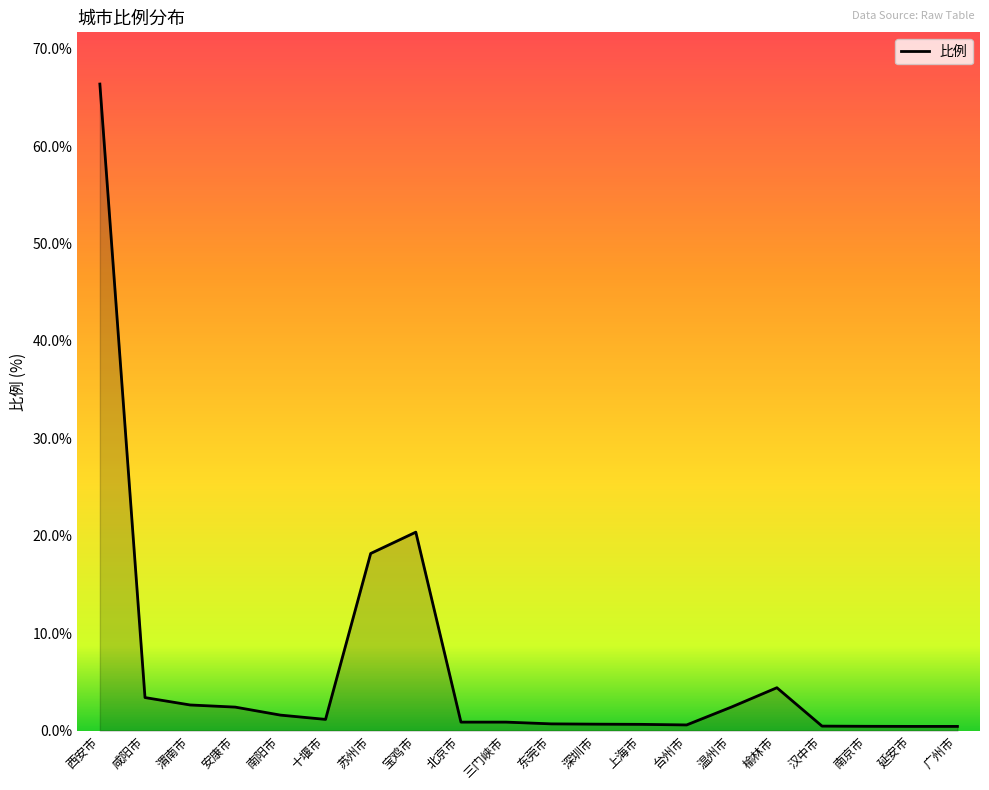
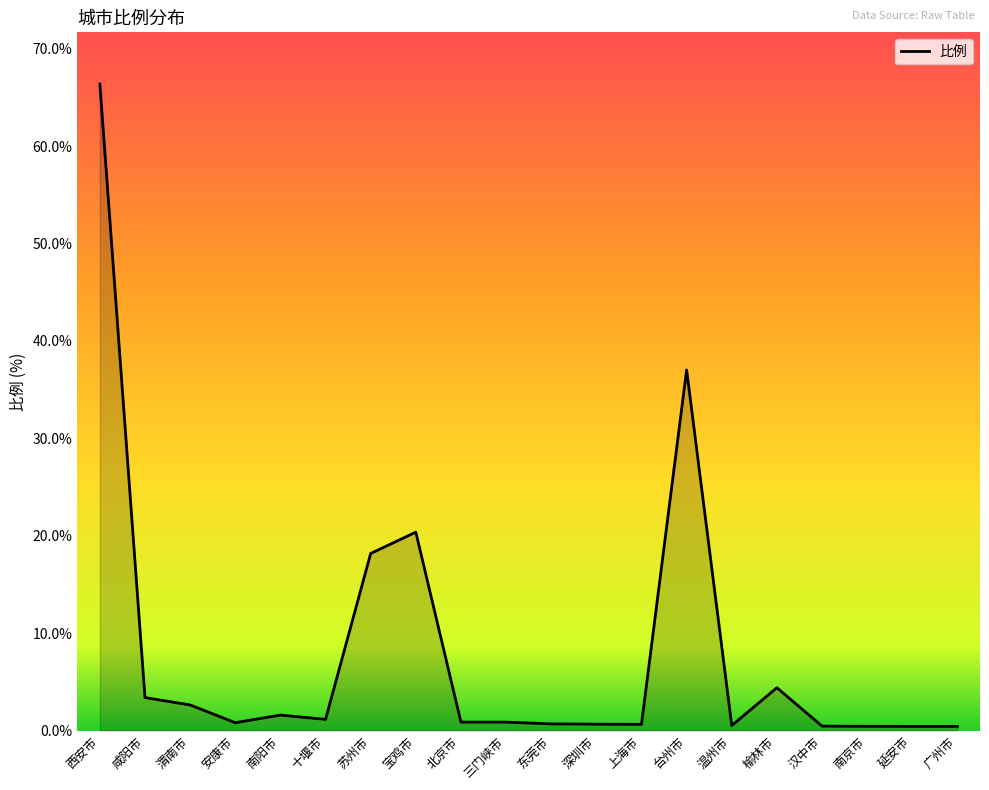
  {
    "西安市": "66%",
    "咸阳市": "3%",
    "渭南市": "3%",
-   "安康市": "2%",
+   "安康市": "1%",
    "南阳市": "2%",
    "十堰市": "1%",
    "苏州市": "18%",
    "宝鸡市": "20%",
    "北京市": "1%",
    "三门峡市": "1%",
    "东莞市": "1%",
    "深圳市": "1%",
    "上海市": "1%",
-   "台州市": "1%",
-   "温州市": "2%",
+   "台州市": "37%",
+   "温州市": "1%",
    "榆林市": "4%",
    "汉中市": "0%",
    "南京市": "0%",
    "延安市": "0%",
    "广州市": "0%"
  }
